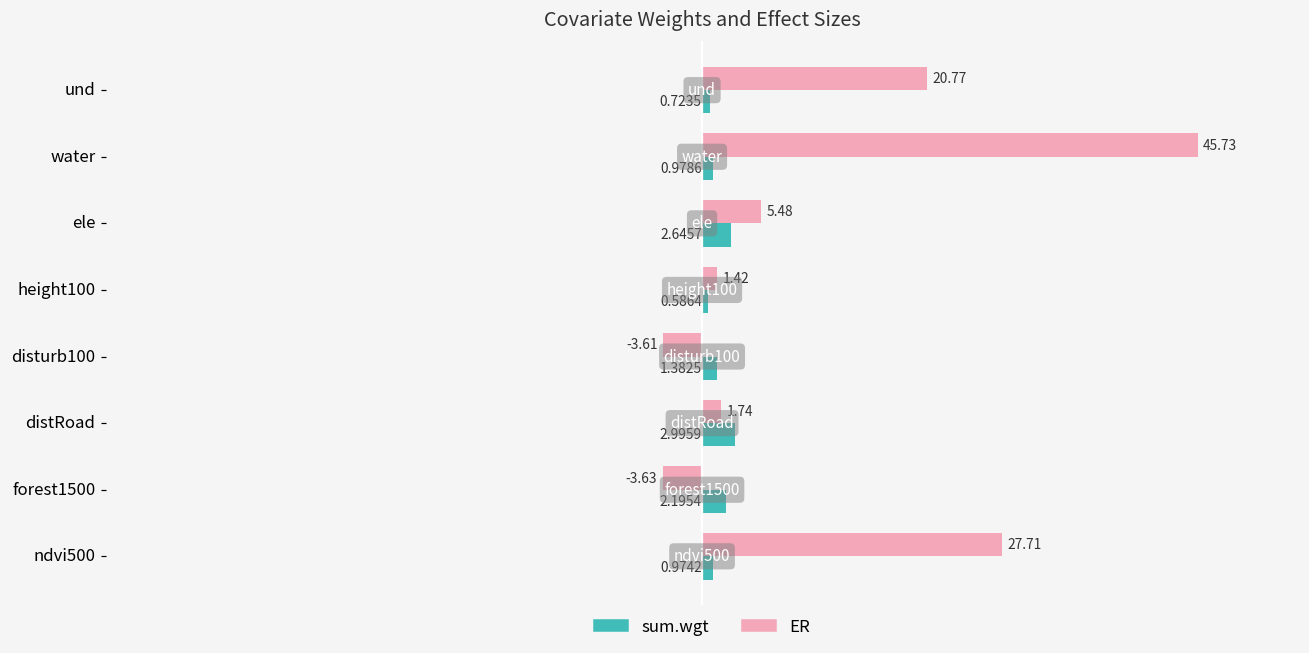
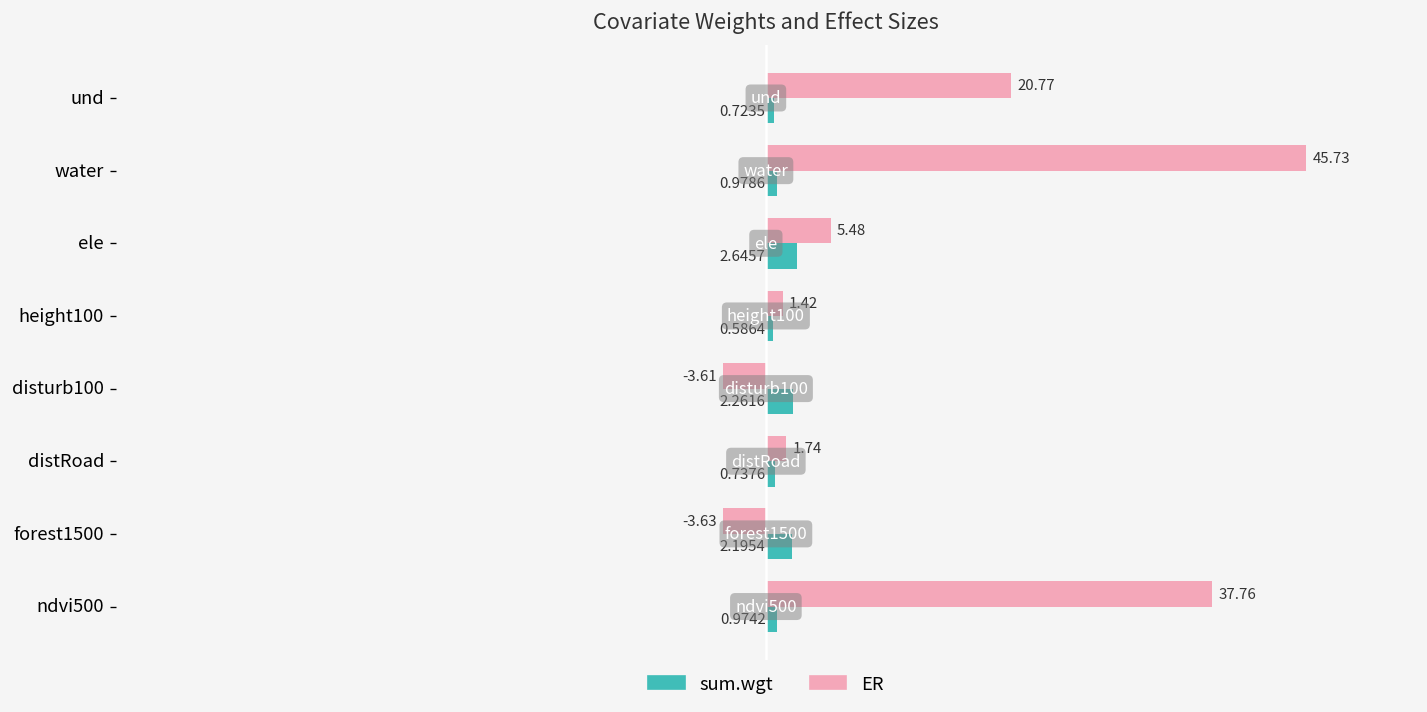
  {
    "sum.wgt": {
-     "disturb100": 1.3825,
-     "distRoad": 2.9959
+     "disturb100": 2.2616,
+     "distRoad": 0.7376
    },
    "ER": {
      "und": 20.77,
      "water": 45.73,
      "ele": 5.48,
-     "ndvi500": 27.71
+     "ndvi500": 37.76
    }
  }
